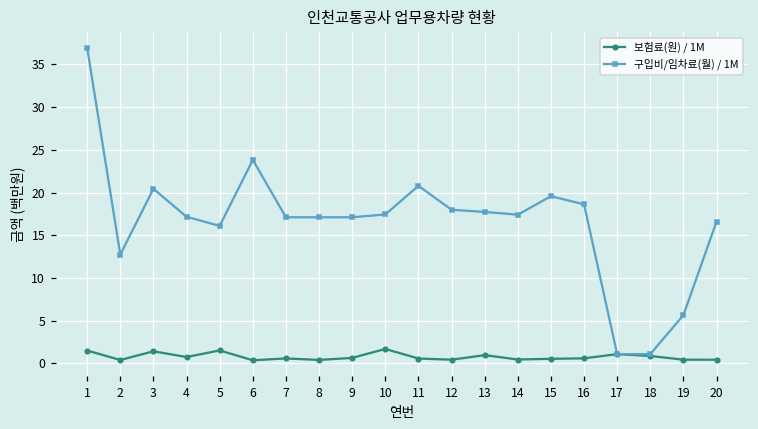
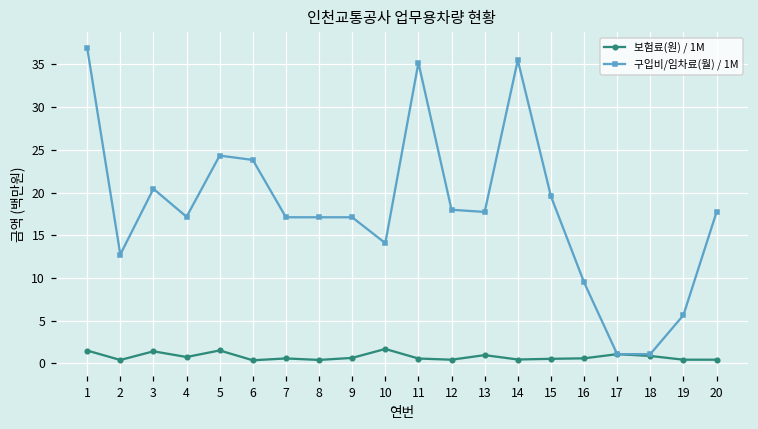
  {
    "보험료(원) / 1M": {
      "1": 2,
      "2": 0,
      "3": 1,
      "4": 1,
      "5": 2,
      "6": 0,
      "7": 1,
      "8": 0,
      "9": 1,
      "10": 2,
      "11": 1,
      "12": 0,
      "13": 1,
      "14": 0,
      "15": 1,
      "16": 1,
      "19": 0,
      "20": 0
    },
    "구입비/임차료(월) / 1M": {
      "1": 37,
      "2": 13,
      "3": 20,
      "4": 17,
-     "5": 16,
+     "5": 24,
      "6": 24,
      "7": 17,
      "8": 17,
      "9": 17,
-     "10": 17,
-     "11": 21,
+     "10": 14,
+     "11": 35,
      "12": 18,
      "13": 18,
-     "14": 17,
+     "14": 35,
      "15": 20,
-     "16": 19,
+     "16": 9,
      "19": 6,
-     "20": 17
+     "20": 18
    }
  }
